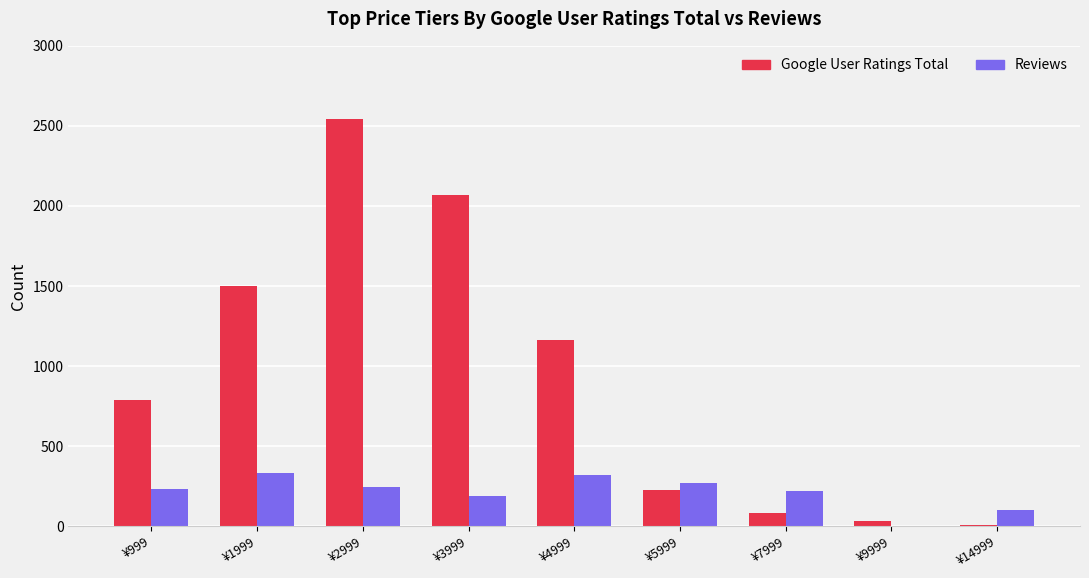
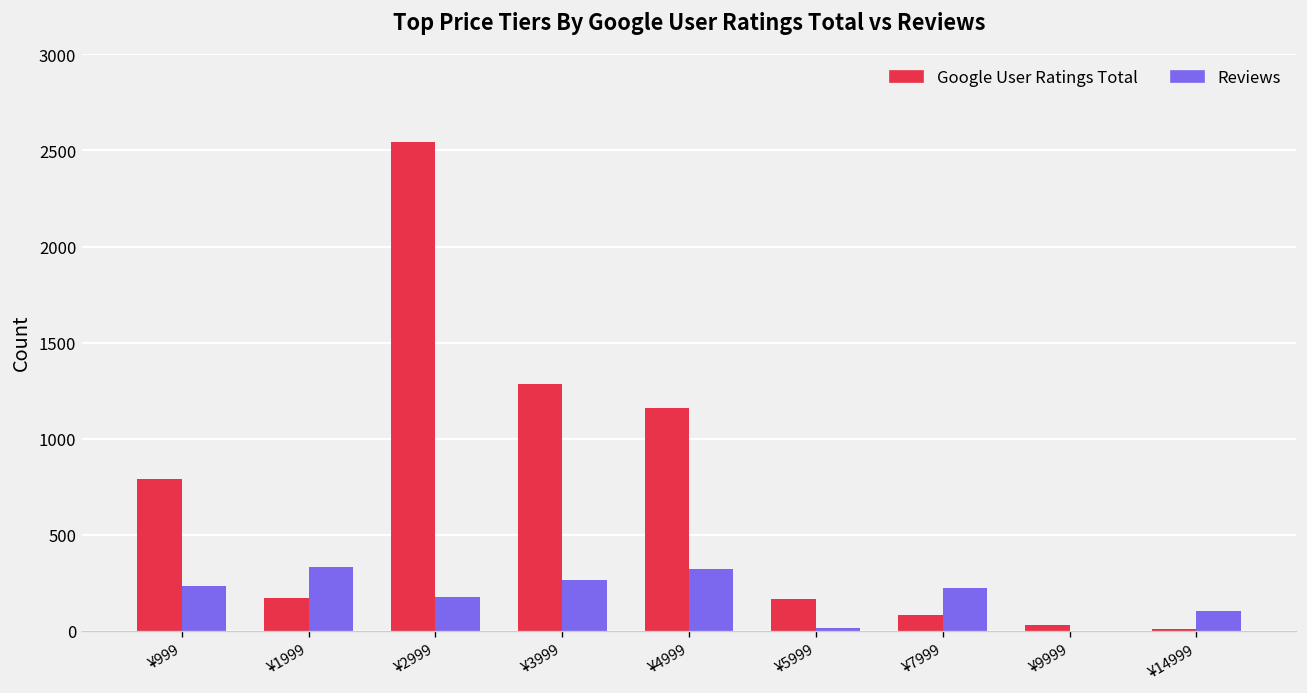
  {
    "Google User Ratings Total": {
      "¥999": 790,
-     "¥1999": 1500,
+     "¥1999": 170,
      "¥2999": 2550,
-     "¥3999": 2070,
+     "¥3999": 1280,
      "¥4999": 1160,
-     "¥5999": 230,
+     "¥5999": 170,
      "¥7999": 80,
      "¥9999": 30
    },
    "Reviews": {
      "¥999": 230,
      "¥1999": 330,
-     "¥2999": 240,
-     "¥3999": 190,
+     "¥2999": 180,
+     "¥3999": 270,
      "¥4999": 320,
-     "¥5999": 270,
+     "¥5999": 20,
      "¥7999": 220,
      "¥9999": 0,
      "¥14999": 100
    }
  }
